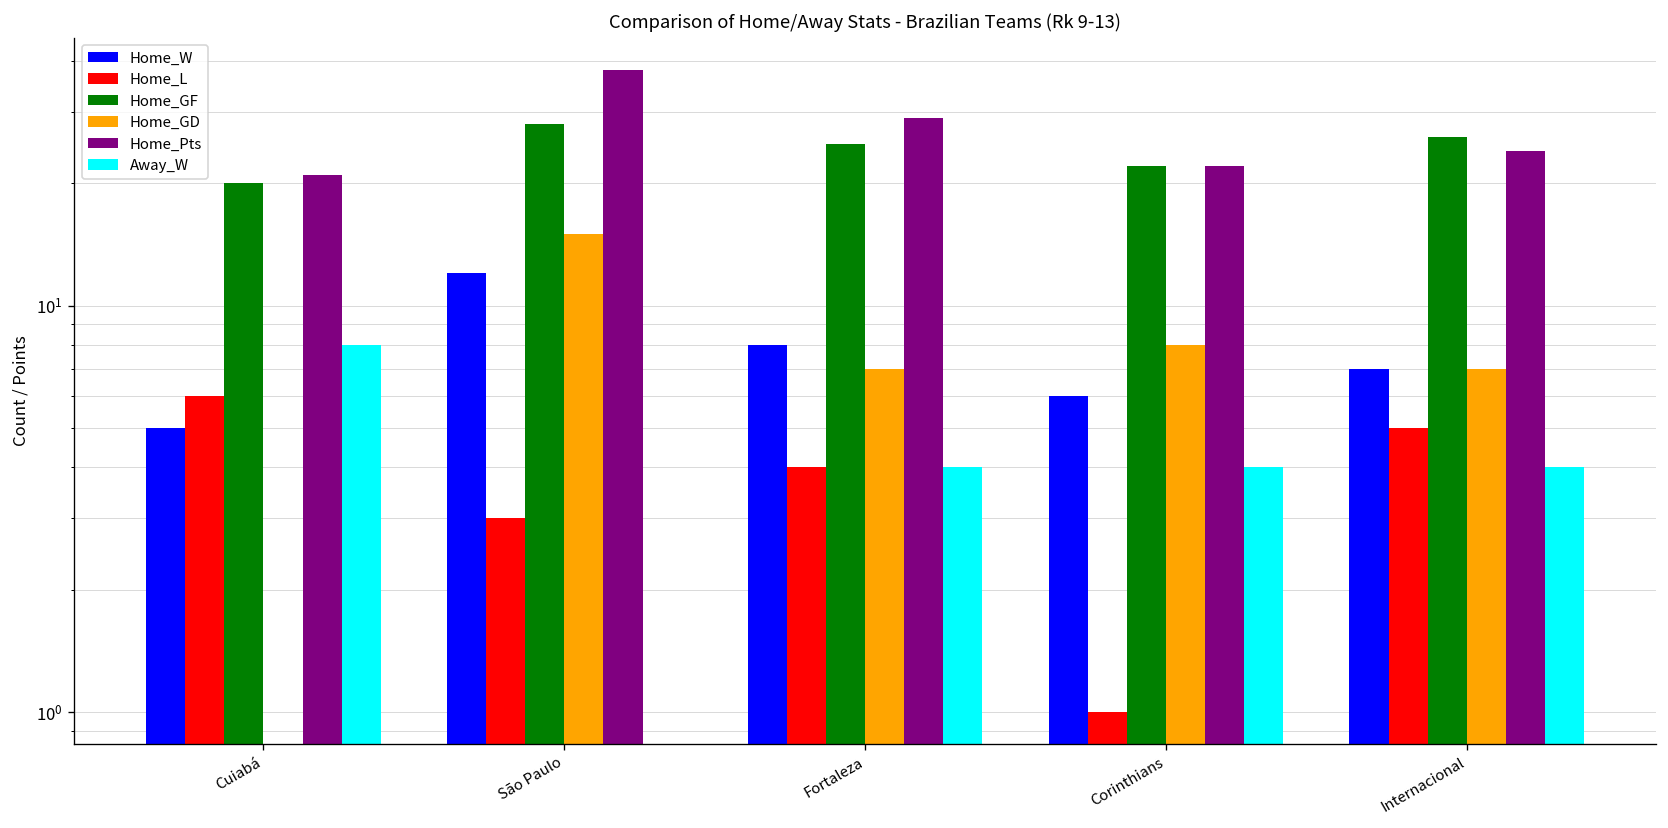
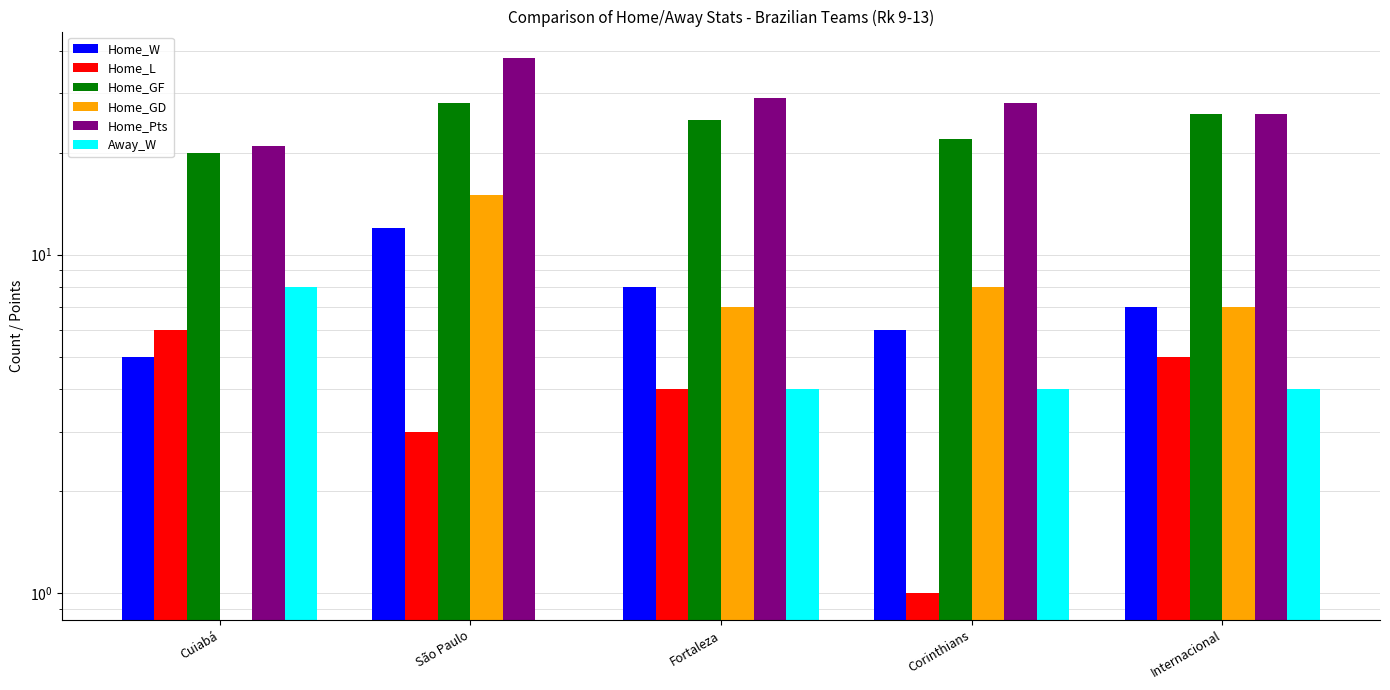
  {
    "Home_W": {
      "Cuiabá": 5,
      "São Paulo": 12,
      "Fortaleza": 8,
      "Corinthians": 6,
      "Internacional": 7
    },
    "Home_L": {
      "Cuiabá": 6,
      "São Paulo": 3,
      "Fortaleza": 4,
      "Corinthians": 1,
      "Internacional": 5
    },
    "Home_GF": {
      "Cuiabá": 20,
      "São Paulo": 28,
      "Fortaleza": 25,
      "Corinthians": 22,
      "Internacional": 26
    },
    "Home_GD": {
      "São Paulo": 15,
      "Fortaleza": 7,
      "Corinthians": 8,
      "Internacional": 7
    },
    "Home_Pts": {
      "Cuiabá": 21,
      "São Paulo": 38,
      "Fortaleza": 29,
-     "Corinthians": 22,
-     "Internacional": 24
+     "Corinthians": 28,
+     "Internacional": 26
    },
    "Away_W": {
      "Cuiabá": 8,
      "Fortaleza": 4,
      "Corinthians": 4,
      "Internacional": 4
    }
  }
